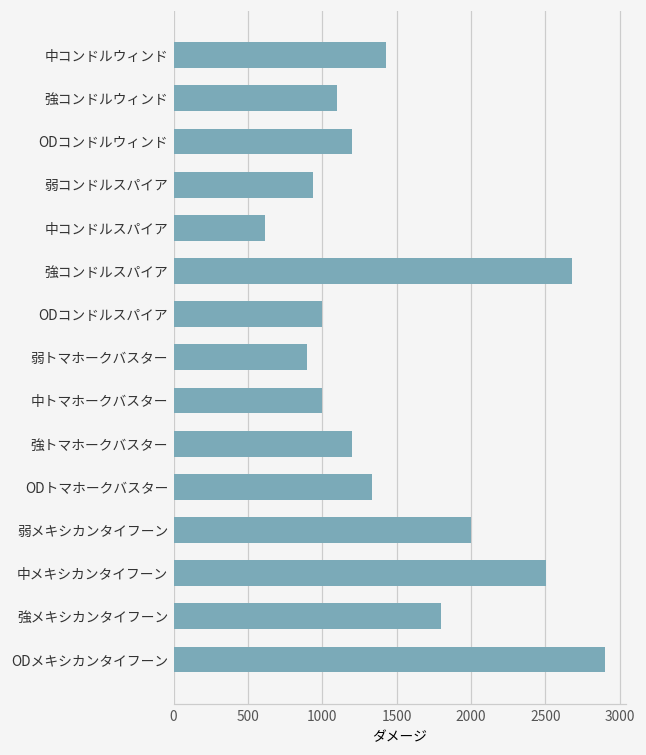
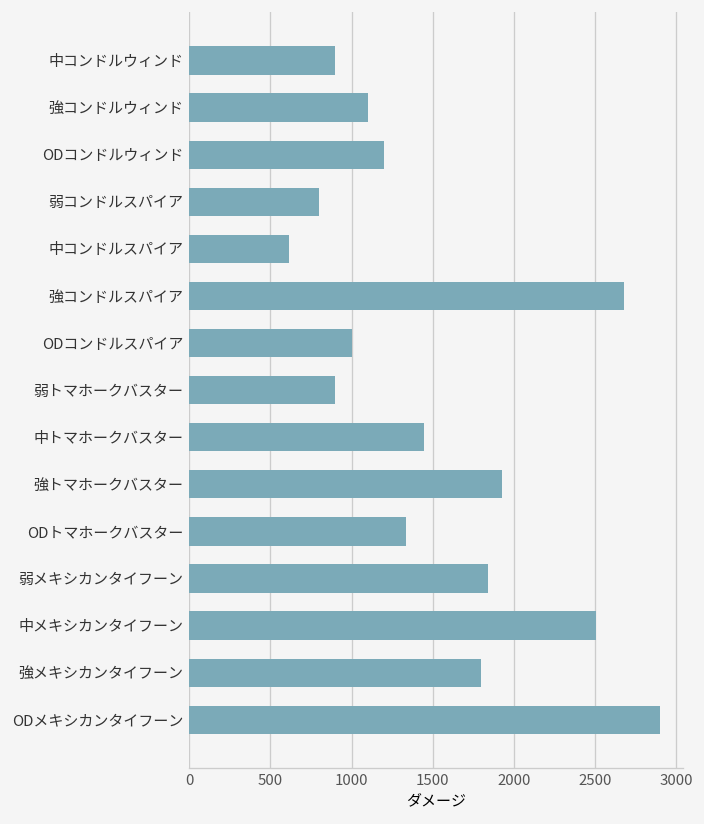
  {
-   "中コンドルウィンド": 1430,
+   "中コンドルウィンド": 900,
    "強コンドルウィンド": 1100,
    "ODコンドルウィンド": 1200,
-   "弱コンドルスパイア": 940,
+   "弱コンドルスパイア": 800,
    "中コンドルスパイア": 610,
    "強コンドルスパイア": 2680,
    "ODコンドルスパイア": 1000,
    "弱トマホークバスター": 900,
-   "中トマホークバスター": 1000,
-   "強トマホークバスター": 1200,
+   "中トマホークバスター": 1450,
+   "強トマホークバスター": 1930,
    "ODトマホークバスター": 1340,
-   "弱メキシカンタイフーン": 2000,
+   "弱メキシカンタイフーン": 1840,
    "中メキシカンタイフーン": 2510,
    "強メキシカンタイフーン": 1800,
    "ODメキシカンタイフーン": 2900
  }
